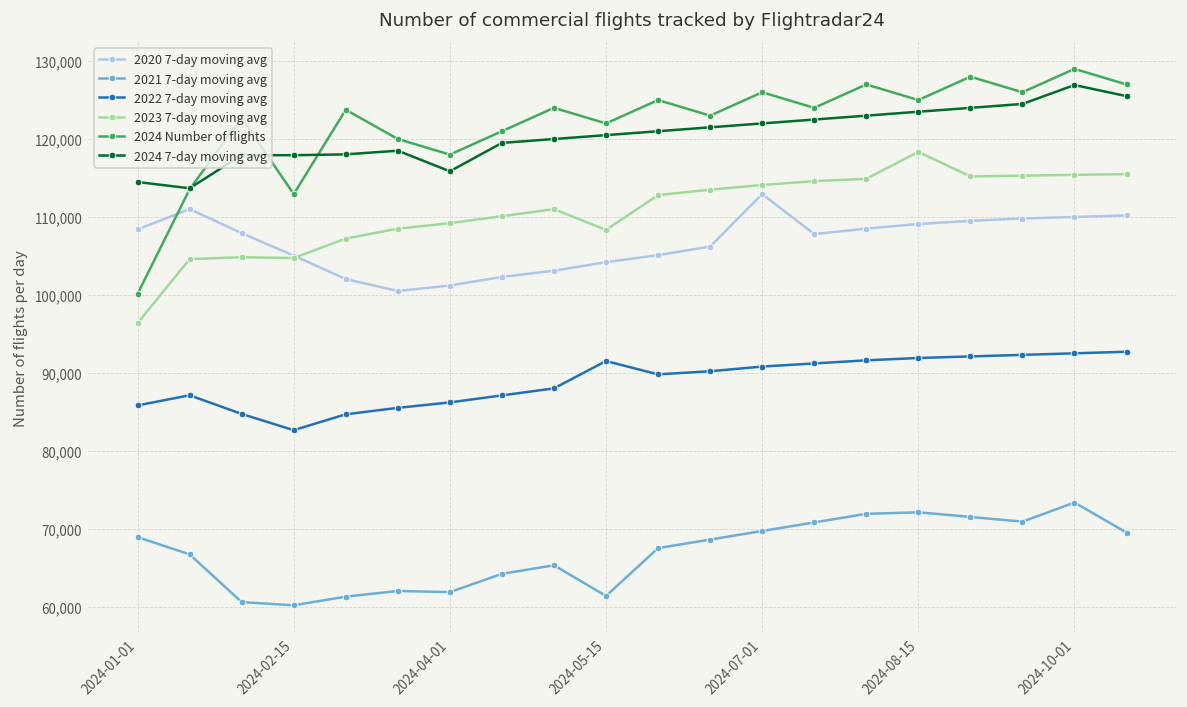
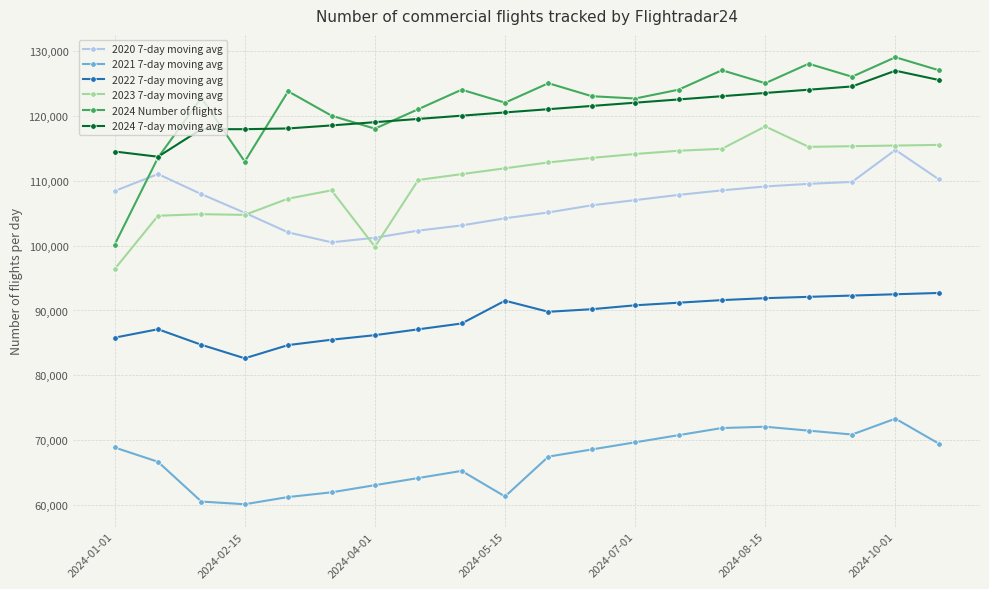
  {
    "2020 7-day moving avg": {
      "2024-01-01": "108,000",
      "2024-04-01": "101,000",
      "2024-05-15": "104,000",
-     "2024-07-01": "113,000",
+     "2024-07-01": "107,000",
      "2024-08-15": "109,000",
-     "2024-10-01": "110,000"
+     "2024-10-01": "115,000"
    },
    "2021 7-day moving avg": {
      "2024-01-01": "69,000",
      "2024-02-15": "60,000",
-     "2024-04-01": "62,000",
+     "2024-04-01": "63,000",
      "2024-05-15": "61,000",
      "2024-07-01": "70,000",
      "2024-08-15": "72,000",
      "2024-10-01": "73,000"
    },
    "2022 7-day moving avg": {
      "2024-01-01": "86,000",
      "2024-02-15": "83,000",
      "2024-04-01": "86,000",
      "2024-05-15": "92,000",
      "2024-07-01": "91,000",
      "2024-08-15": "92,000",
      "2024-10-01": "93,000"
    },
    "2023 7-day moving avg": {
      "2024-01-01": "96,000",
-     "2024-04-01": "109,000",
-     "2024-05-15": "108,000",
+     "2024-04-01": "100,000",
+     "2024-05-15": "112,000",
      "2024-07-01": "114,000",
      "2024-08-15": "118,000",
      "2024-10-01": "115,000"
    },
    "2024 Number of flights": {
      "2024-01-01": "100,000",
      "2024-02-15": "113,000",
      "2024-04-01": "118,000",
      "2024-05-15": "122,000",
-     "2024-07-01": "126,000",
+     "2024-07-01": "123,000",
      "2024-08-15": "125,000",
      "2024-10-01": "129,000"
    },
    "2024 7-day moving avg": {
      "2024-01-01": "114,000",
      "2024-02-15": "118,000",
-     "2024-04-01": "116,000",
+     "2024-04-01": "119,000",
      "2024-05-15": "121,000",
      "2024-07-01": "122,000",
      "2024-08-15": "124,000",
      "2024-10-01": "127,000"
    }
  }
